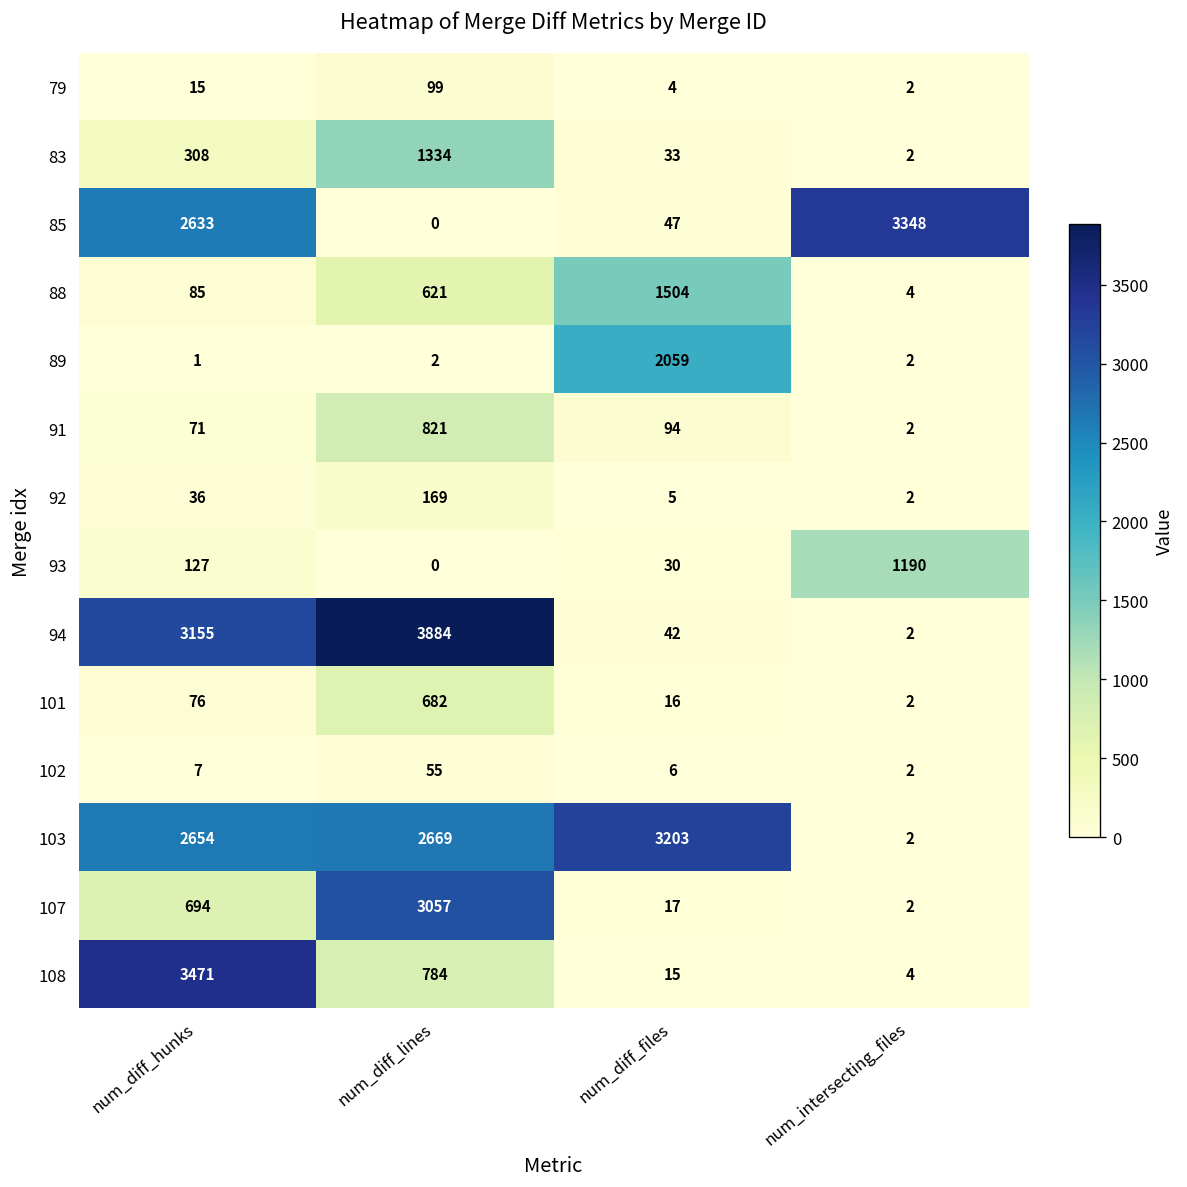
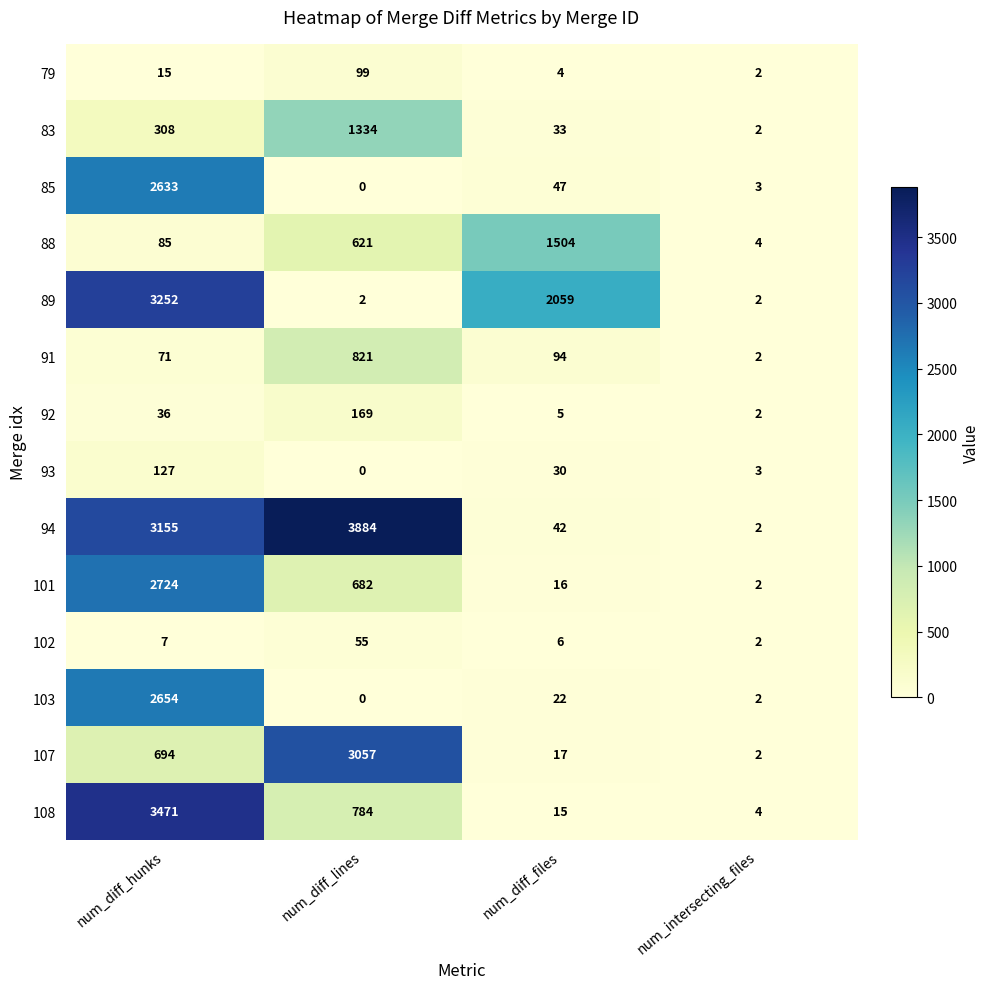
  {
    "79": {
      "num_diff_hunks": 15,
      "num_diff_lines": 99,
      "num_diff_files": 4,
      "num_intersecting_files": 2
    },
    "83": {
      "num_diff_hunks": 308,
      "num_diff_lines": 1334,
      "num_diff_files": 33,
      "num_intersecting_files": 2
    },
    "85": {
      "num_diff_hunks": 2633,
      "num_diff_lines": 0,
      "num_diff_files": 47,
-     "num_intersecting_files": 3348
+     "num_intersecting_files": 3
    },
    "88": {
      "num_diff_hunks": 85,
      "num_diff_lines": 621,
      "num_diff_files": 1504,
      "num_intersecting_files": 4
    },
    "89": {
-     "num_diff_hunks": 1,
+     "num_diff_hunks": 3252,
      "num_diff_lines": 2,
      "num_diff_files": 2059,
      "num_intersecting_files": 2
    },
    "91": {
      "num_diff_hunks": 71,
      "num_diff_lines": 821,
      "num_diff_files": 94,
      "num_intersecting_files": 2
    },
    "92": {
      "num_diff_hunks": 36,
      "num_diff_lines": 169,
      "num_diff_files": 5,
      "num_intersecting_files": 2
    },
    "93": {
      "num_diff_hunks": 127,
      "num_diff_lines": 0,
      "num_diff_files": 30,
-     "num_intersecting_files": 1190
+     "num_intersecting_files": 3
    },
    "94": {
      "num_diff_hunks": 3155,
      "num_diff_lines": 3884,
      "num_diff_files": 42,
      "num_intersecting_files": 2
    },
    "101": {
-     "num_diff_hunks": 76,
+     "num_diff_hunks": 2724,
      "num_diff_lines": 682,
      "num_diff_files": 16,
      "num_intersecting_files": 2
    },
    "102": {
      "num_diff_hunks": 7,
      "num_diff_lines": 55,
      "num_diff_files": 6,
      "num_intersecting_files": 2
    },
    "103": {
      "num_diff_hunks": 2654,
-     "num_diff_lines": 2669,
-     "num_diff_files": 3203,
+     "num_diff_lines": 0,
+     "num_diff_files": 22,
      "num_intersecting_files": 2
    },
    "107": {
      "num_diff_hunks": 694,
      "num_diff_lines": 3057,
      "num_diff_files": 17,
      "num_intersecting_files": 2
    },
    "108": {
      "num_diff_hunks": 3471,
      "num_diff_lines": 784,
      "num_diff_files": 15,
      "num_intersecting_files": 4
    }
  }
